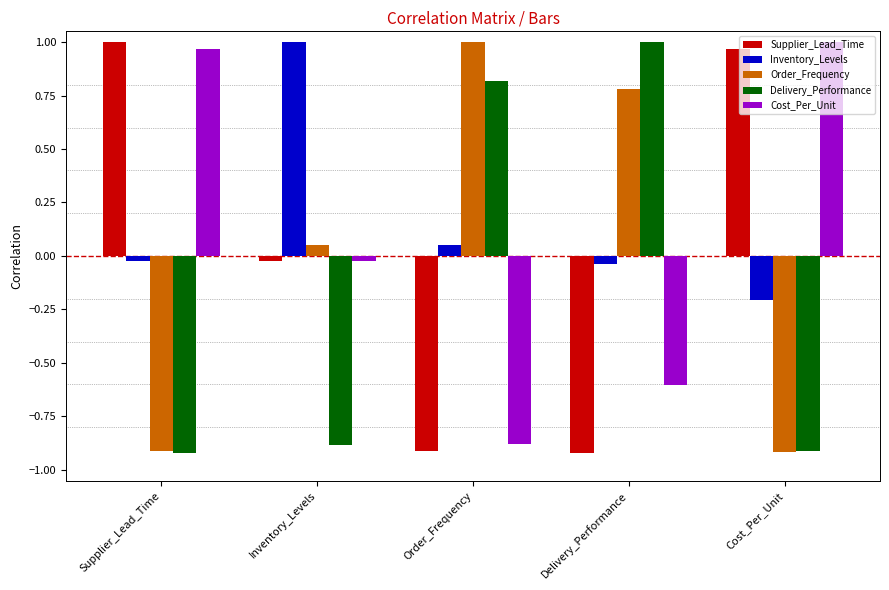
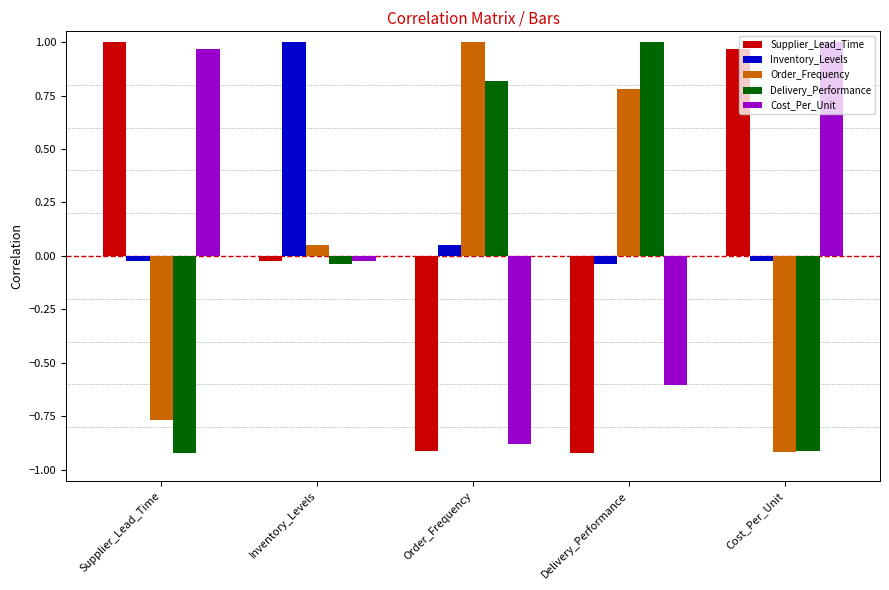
  {
    "Supplier_Lead_Time": {
      "Supplier_Lead_Time": 1.00,
      "Inventory_Levels": -0.03,
      "Order_Frequency": -0.91,
      "Delivery_Performance": -0.92,
      "Cost_Per_Unit": 0.97
    },
    "Inventory_Levels": {
      "Supplier_Lead_Time": -0.03,
      "Inventory_Levels": 1.00,
      "Order_Frequency": 0.05,
      "Delivery_Performance": -0.04,
-     "Cost_Per_Unit": -0.21
+     "Cost_Per_Unit": -0.02
    },
    "Order_Frequency": {
-     "Supplier_Lead_Time": -0.91,
+     "Supplier_Lead_Time": -0.77,
      "Inventory_Levels": 0.05,
      "Order_Frequency": 1.00,
      "Delivery_Performance": 0.78,
      "Cost_Per_Unit": -0.91
    },
    "Delivery_Performance": {
      "Supplier_Lead_Time": -0.92,
-     "Inventory_Levels": -0.89,
+     "Inventory_Levels": -0.04,
      "Order_Frequency": 0.82,
      "Delivery_Performance": 1.00,
      "Cost_Per_Unit": -0.91
    },
    "Cost_Per_Unit": {
      "Supplier_Lead_Time": 0.97,
      "Inventory_Levels": -0.02,
      "Order_Frequency": -0.88,
      "Delivery_Performance": -0.60
    }
  }
